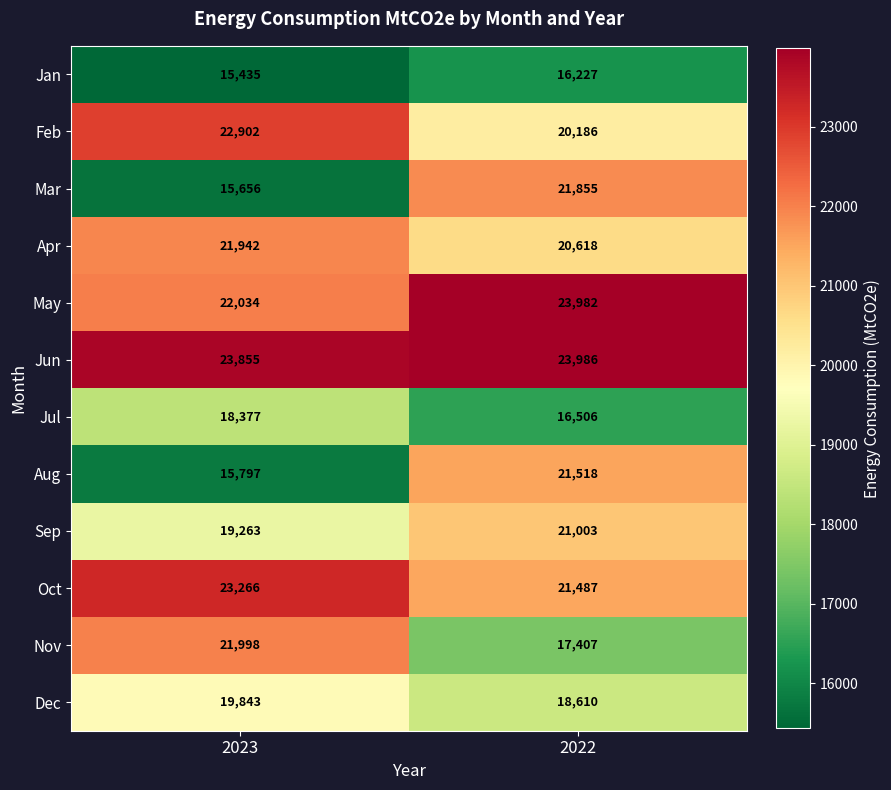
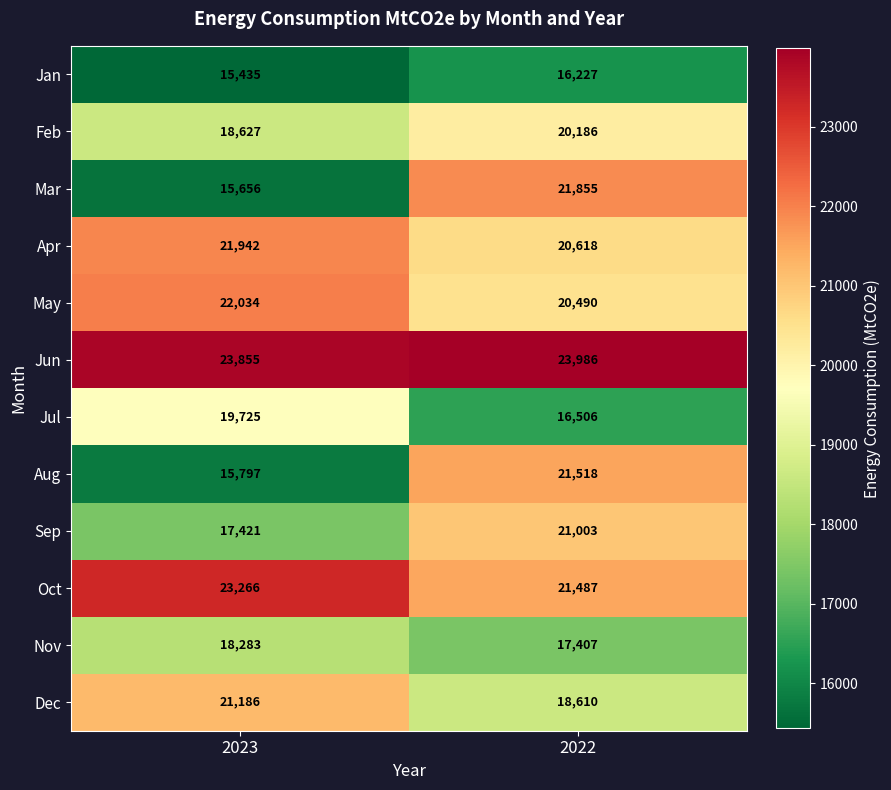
  {
    "Jan": {
      "2023": "15,435",
      "2022": "16,227"
    },
    "Feb": {
-     "2023": "22,902",
+     "2023": "18,627",
      "2022": "20,186"
    },
    "Mar": {
      "2023": "15,656",
      "2022": "21,855"
    },
    "Apr": {
      "2023": "21,942",
      "2022": "20,618"
    },
    "May": {
      "2023": "22,034",
-     "2022": "23,982"
+     "2022": "20,490"
    },
    "Jun": {
      "2023": "23,855",
      "2022": "23,986"
    },
    "Jul": {
-     "2023": "18,377",
+     "2023": "19,725",
      "2022": "16,506"
    },
    "Aug": {
      "2023": "15,797",
      "2022": "21,518"
    },
    "Sep": {
-     "2023": "19,263",
+     "2023": "17,421",
      "2022": "21,003"
    },
    "Oct": {
      "2023": "23,266",
      "2022": "21,487"
    },
    "Nov": {
-     "2023": "21,998",
+     "2023": "18,283",
      "2022": "17,407"
    },
    "Dec": {
-     "2023": "19,843",
+     "2023": "21,186",
      "2022": "18,610"
    }
  }
